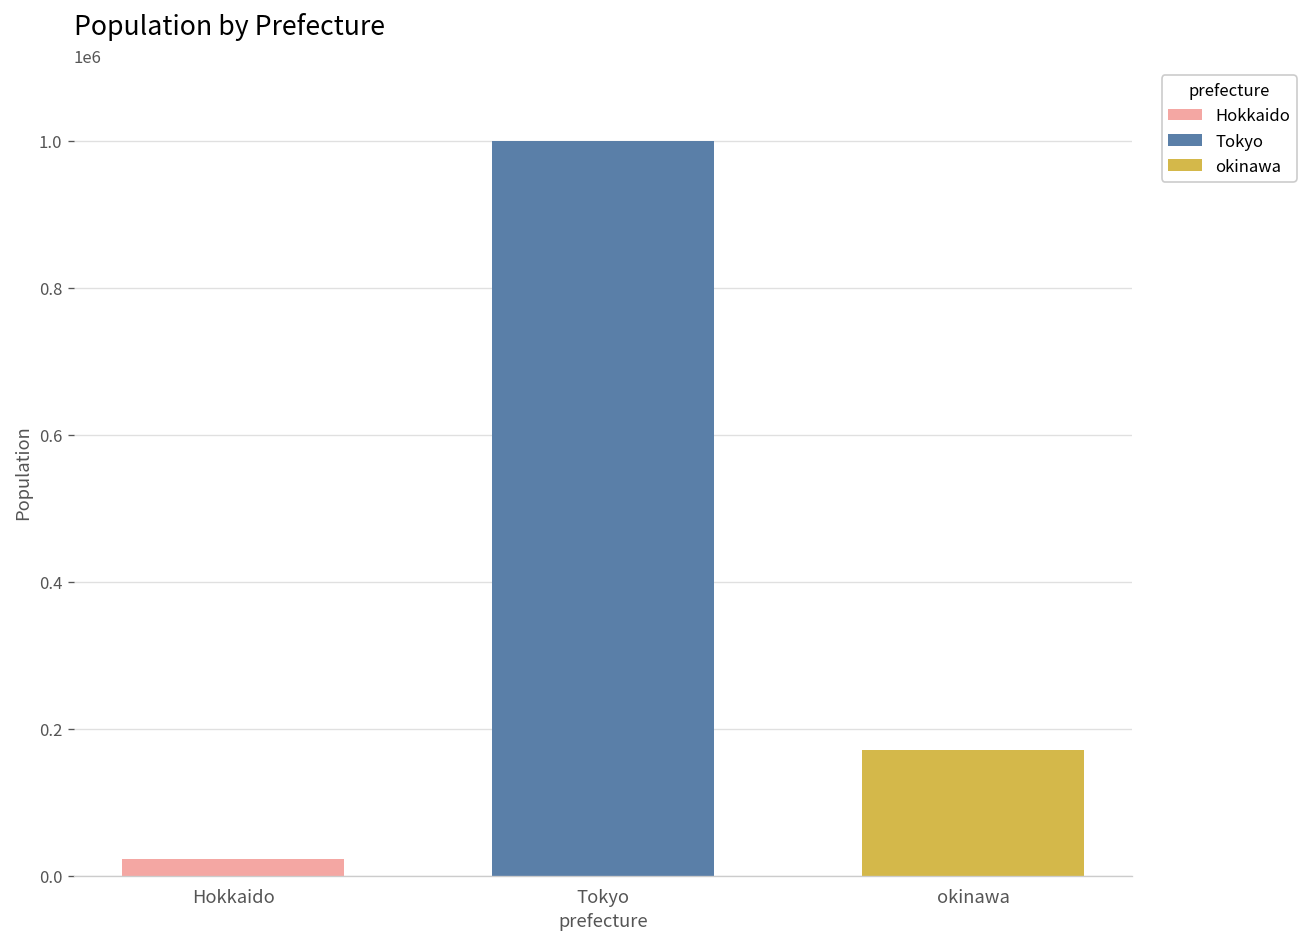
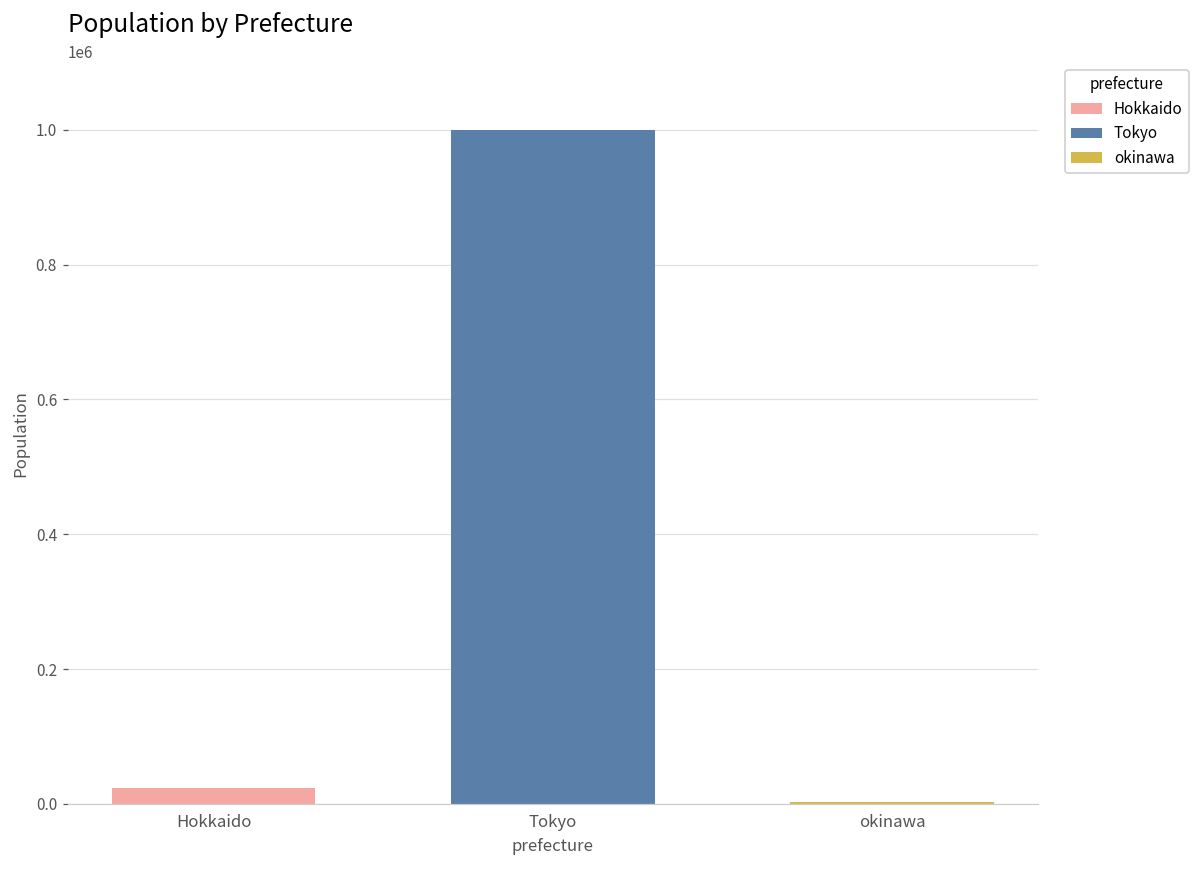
  {
    "Hokkaido": 20000,
    "Tokyo": 1000000,
-   "okinawa": 170000
+   "okinawa": 0
  }
